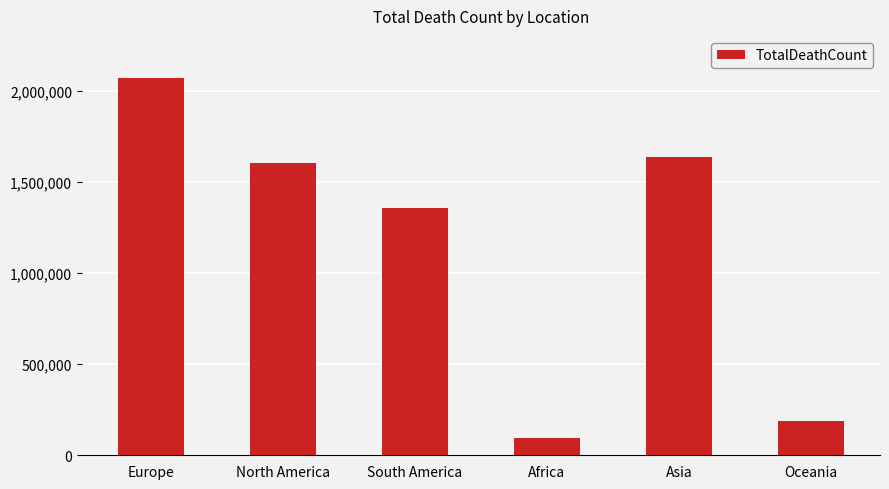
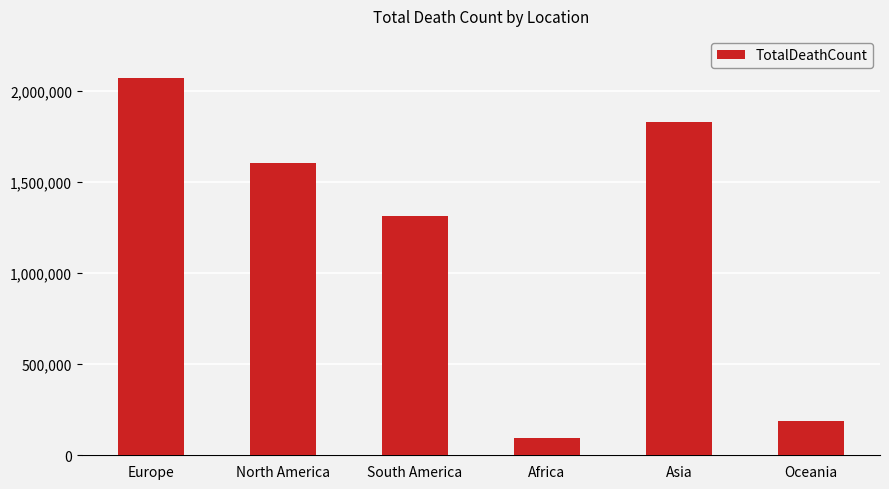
  {
    "Europe": "2,070,000",
    "North America": "1,600,000",
-   "South America": "1,360,000",
+   "South America": "1,310,000",
    "Africa": "90,000",
-   "Asia": "1,630,000",
+   "Asia": "1,830,000",
    "Oceania": "190,000"
  }
